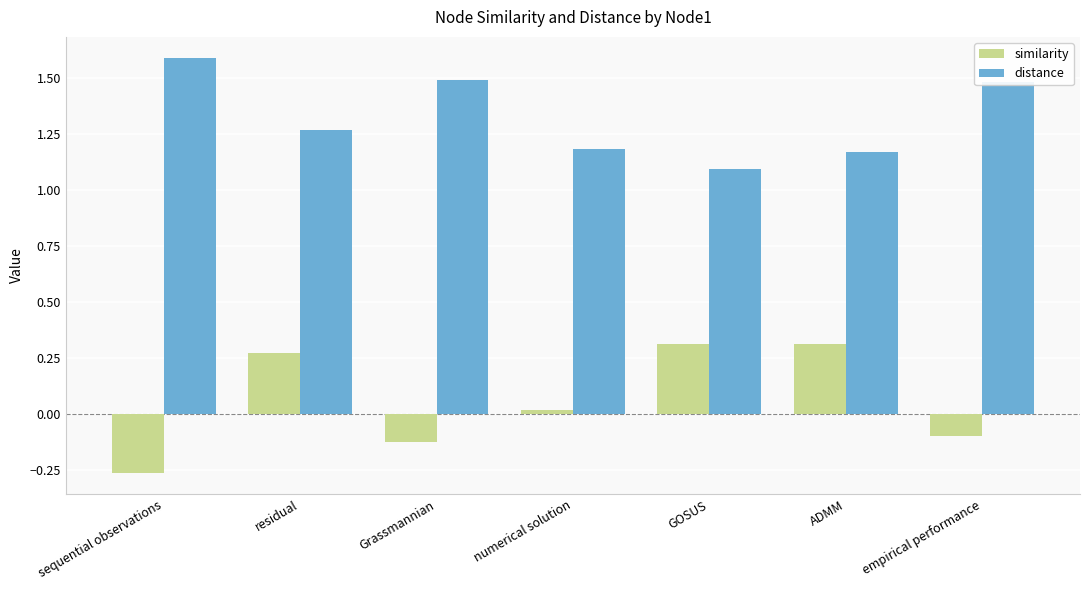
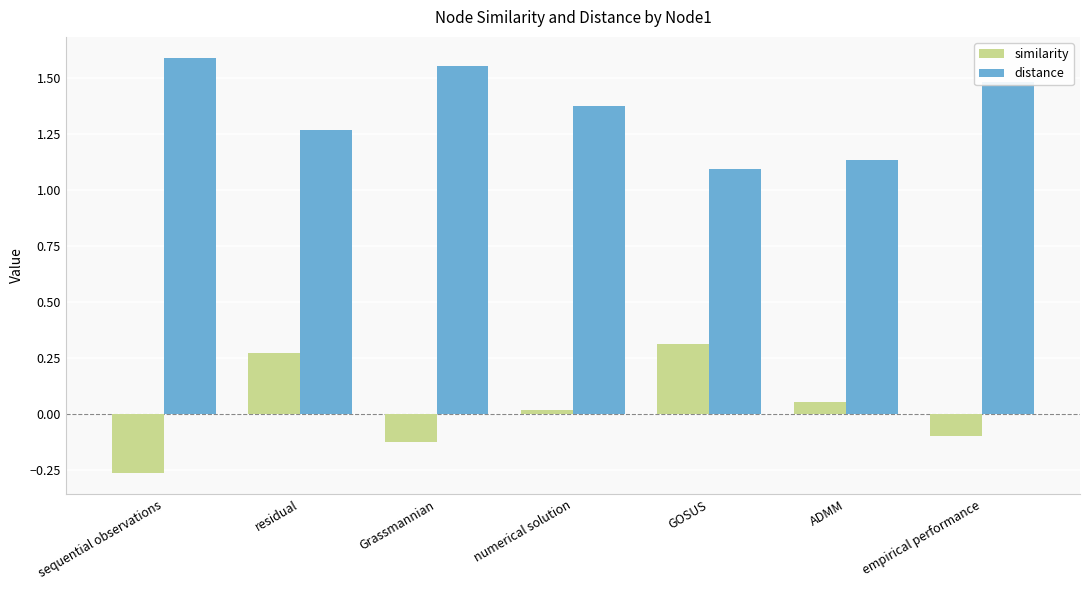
  {
    "similarity": {
      "sequential observations": -0.26,
      "residual": 0.27,
      "Grassmannian": -0.12,
      "numerical solution": 0.02,
      "GOSUS": 0.31,
-     "ADMM": 0.31,
+     "ADMM": 0.05,
      "empirical performance": -0.10
    },
    "distance": {
      "sequential observations": 1.59,
      "residual": 1.27,
-     "Grassmannian": 1.49,
-     "numerical solution": 1.18,
+     "Grassmannian": 1.55,
+     "numerical solution": 1.37,
      "GOSUS": 1.09,
-     "ADMM": 1.17
+     "ADMM": 1.13
    }
  }
